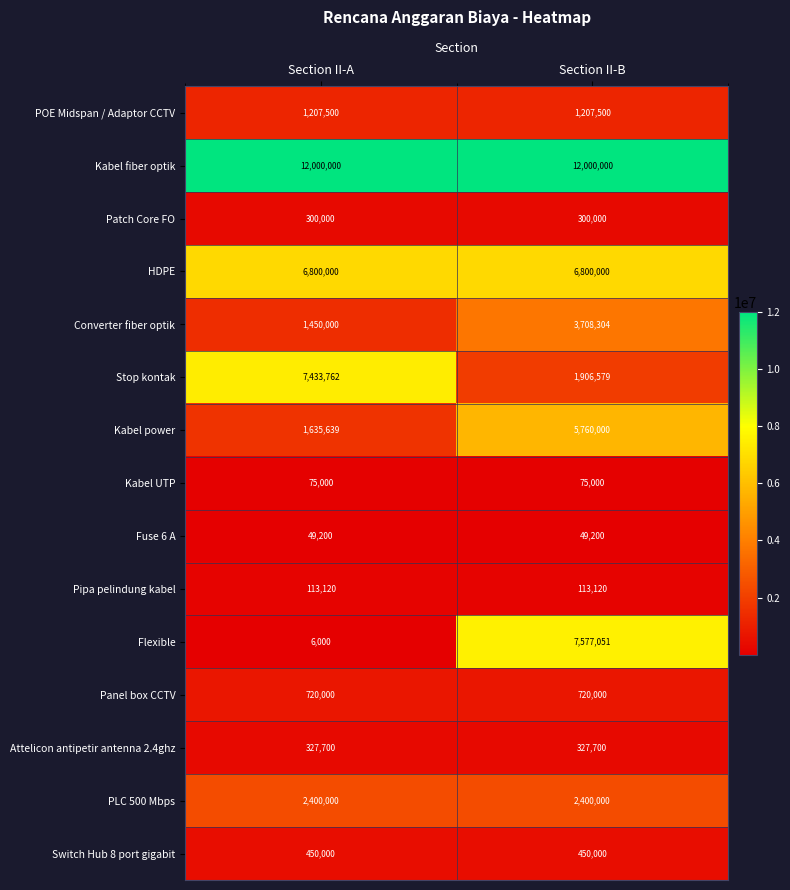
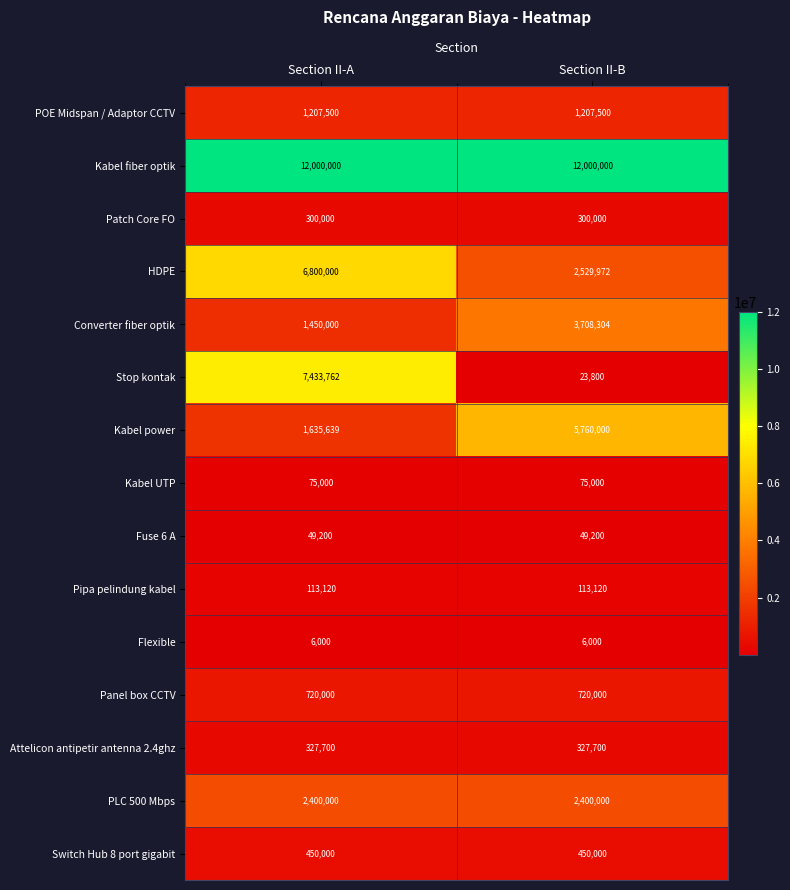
  {
    "POE Midspan / Adaptor CCTV": {
      "Section II-A": "1,207,500",
      "Section II-B": "1,207,500"
    },
    "Kabel fiber optik": {
      "Section II-A": "12,000,000",
      "Section II-B": "12,000,000"
    },
    "Patch Core FO": {
      "Section II-A": "300,000",
      "Section II-B": "300,000"
    },
    "HDPE": {
      "Section II-A": "6,800,000",
-     "Section II-B": "6,800,000"
+     "Section II-B": "2,529,972"
    },
    "Converter fiber optik": {
      "Section II-A": "1,450,000",
      "Section II-B": "3,708,304"
    },
    "Stop kontak": {
      "Section II-A": "7,433,762",
-     "Section II-B": "1,906,579"
+     "Section II-B": "23,800"
    },
    "Kabel power": {
      "Section II-A": "1,635,639",
      "Section II-B": "5,760,000"
    },
    "Kabel UTP": {
      "Section II-A": "75,000",
      "Section II-B": "75,000"
    },
    "Fuse 6 A": {
      "Section II-A": "49,200",
      "Section II-B": "49,200"
    },
    "Pipa pelindung kabel": {
      "Section II-A": "113,120",
      "Section II-B": "113,120"
    },
    "Flexible": {
      "Section II-A": "6,000",
-     "Section II-B": "7,577,051"
+     "Section II-B": "6,000"
    },
    "Panel box CCTV": {
      "Section II-A": "720,000",
      "Section II-B": "720,000"
    },
    "Attelicon antipetir antenna 2.4ghz": {
      "Section II-A": "327,700",
      "Section II-B": "327,700"
    },
    "PLC 500 Mbps": {
      "Section II-A": "2,400,000",
      "Section II-B": "2,400,000"
    },
    "Switch Hub 8 port gigabit": {
      "Section II-A": "450,000",
      "Section II-B": "450,000"
    }
  }
